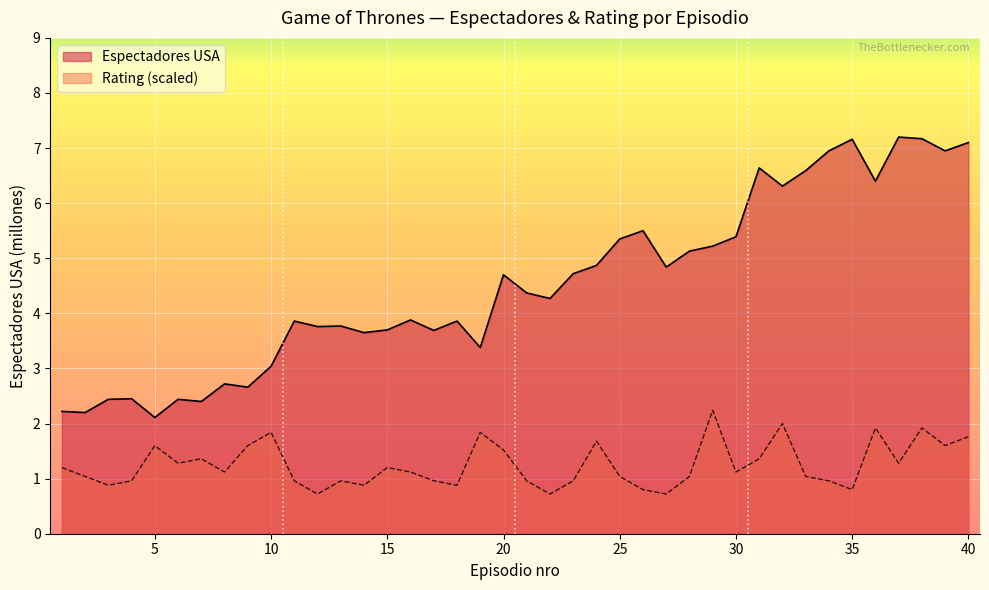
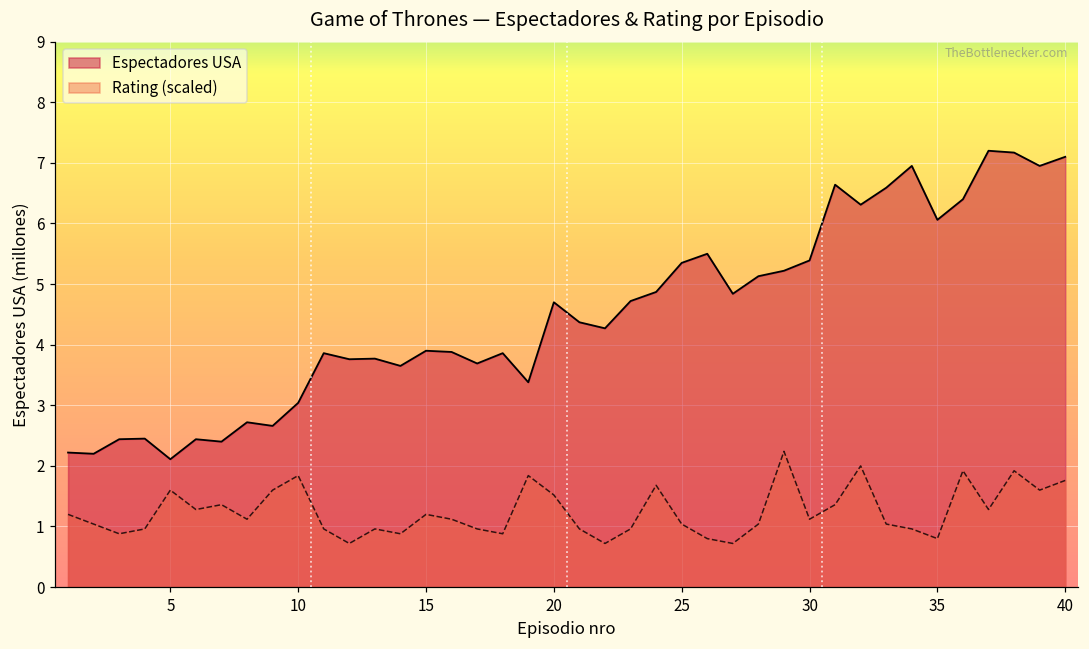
  {
    "Espectadores USA": {
      "5": 2.1,
      "10": 3.0,
-     "15": 3.7,
+     "15": 3.9,
      "20": 4.7,
      "25": 5.4,
      "30": 5.4,
-     "35": 7.2,
+     "35": 6.1,
      "40": 7.1
    },
    "Rating (scaled)": {
      "5": 1.6,
      "10": 1.8,
      "15": 1.2,
      "20": 1.5,
      "25": 1.0,
      "30": 1.1,
      "35": 0.8,
      "40": 1.8
    }
  }
